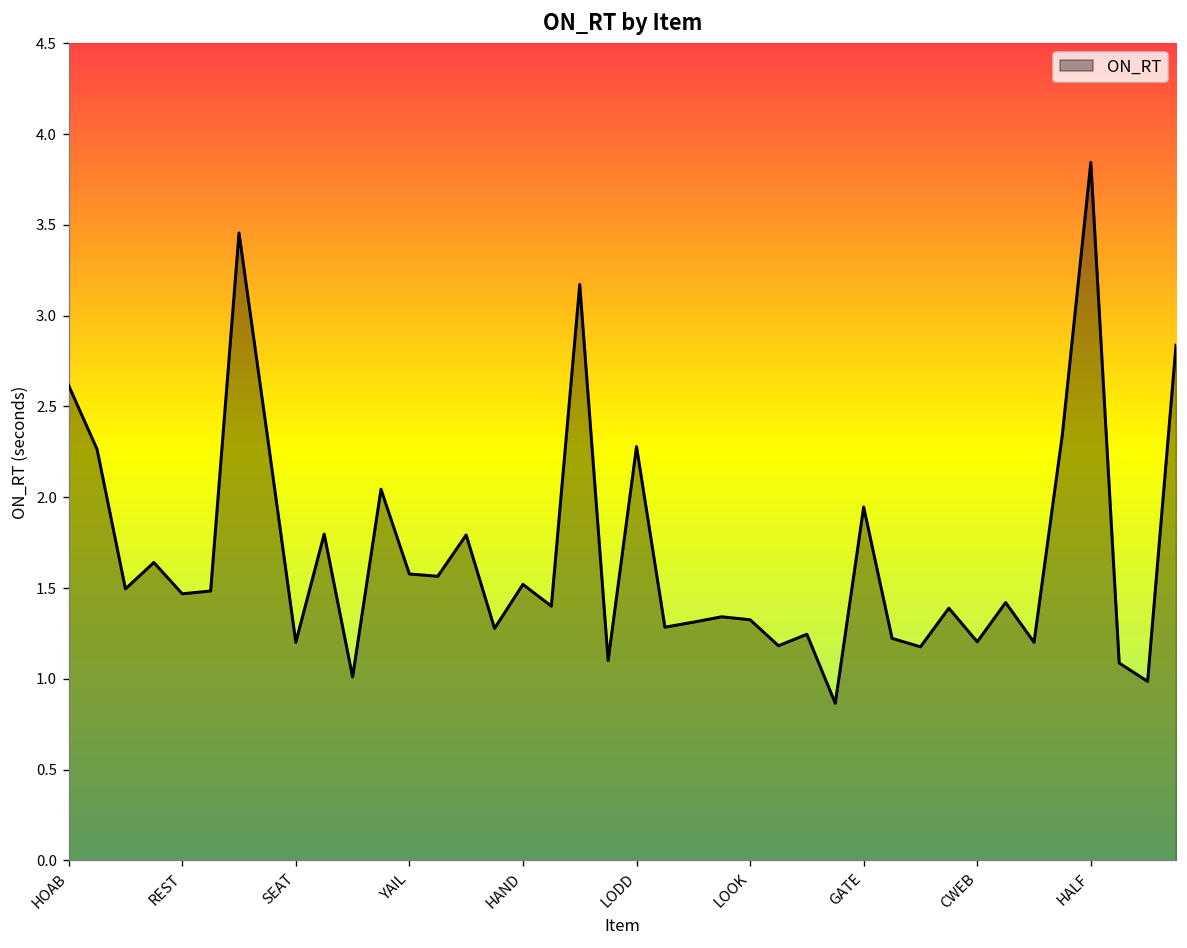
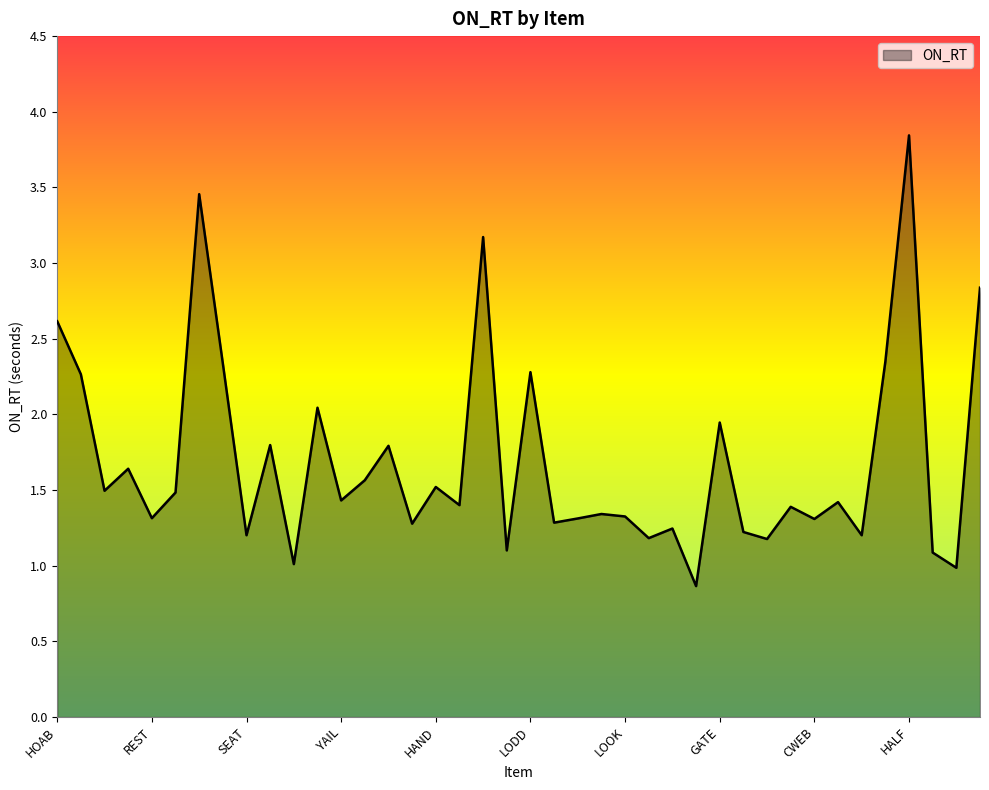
  {
    "HOAB": 2.62,
-   "REST": 1.47,
+   "REST": 1.31,
    "SEAT": 1.20,
-   "YAIL": 1.58,
+   "YAIL": 1.43,
    "HAND": 1.52,
    "LODD": 2.28,
    "LOOK": 1.33,
    "GATE": 1.95,
-   "CWEB": 1.20,
+   "CWEB": 1.31,
    "HALF": 3.84
  }
